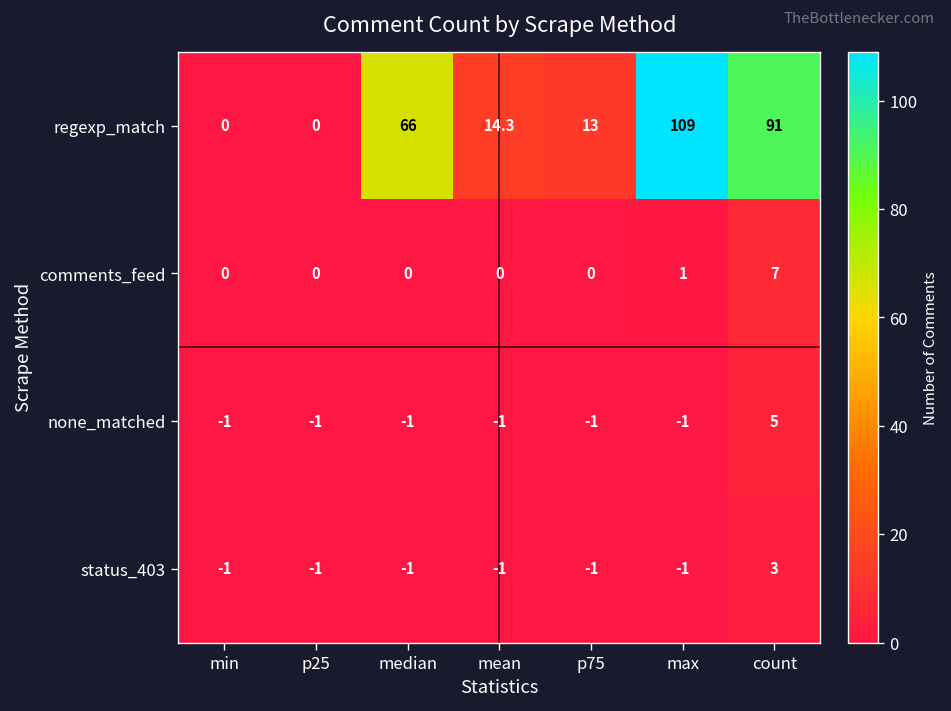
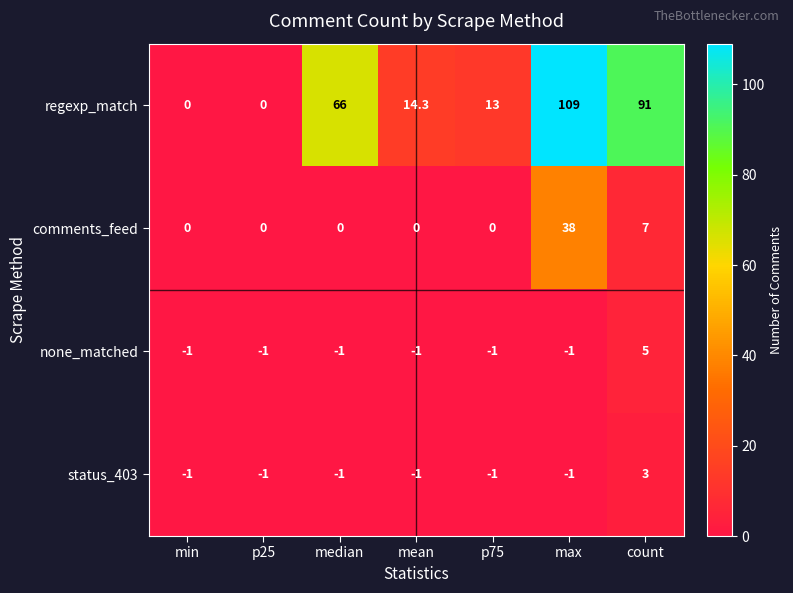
  {
    "regexp_match": {
      "min": 0,
      "p25": 0,
      "median": 66,
      "mean": 14.3,
      "p75": 13,
      "max": 109,
      "count": 91
    },
    "comments_feed": {
      "min": 0,
      "p25": 0,
      "median": 0,
      "mean": 0,
      "p75": 0,
-     "max": 1,
+     "max": 38,
      "count": 7
    },
    "none_matched": {
      "min": -1,
      "p25": -1,
      "median": -1,
      "mean": -1,
      "p75": -1,
      "max": -1,
      "count": 5
    },
    "status_403": {
      "min": -1,
      "p25": -1,
      "median": -1,
      "mean": -1,
      "p75": -1,
      "max": -1,
      "count": 3
    }
  }
